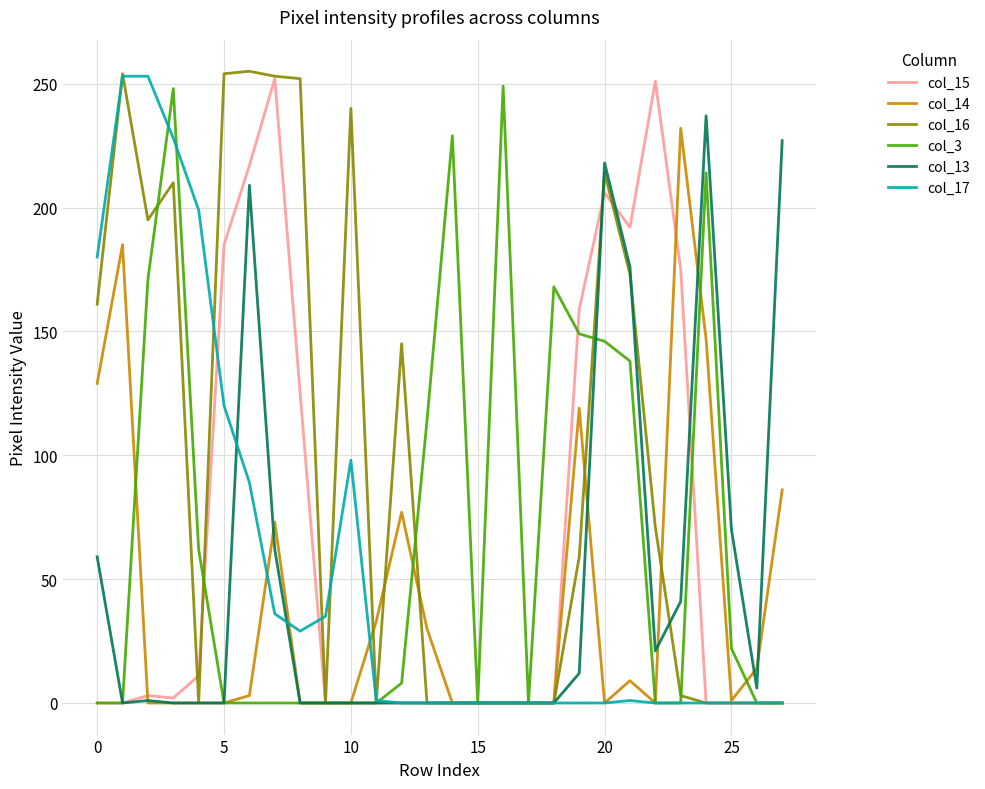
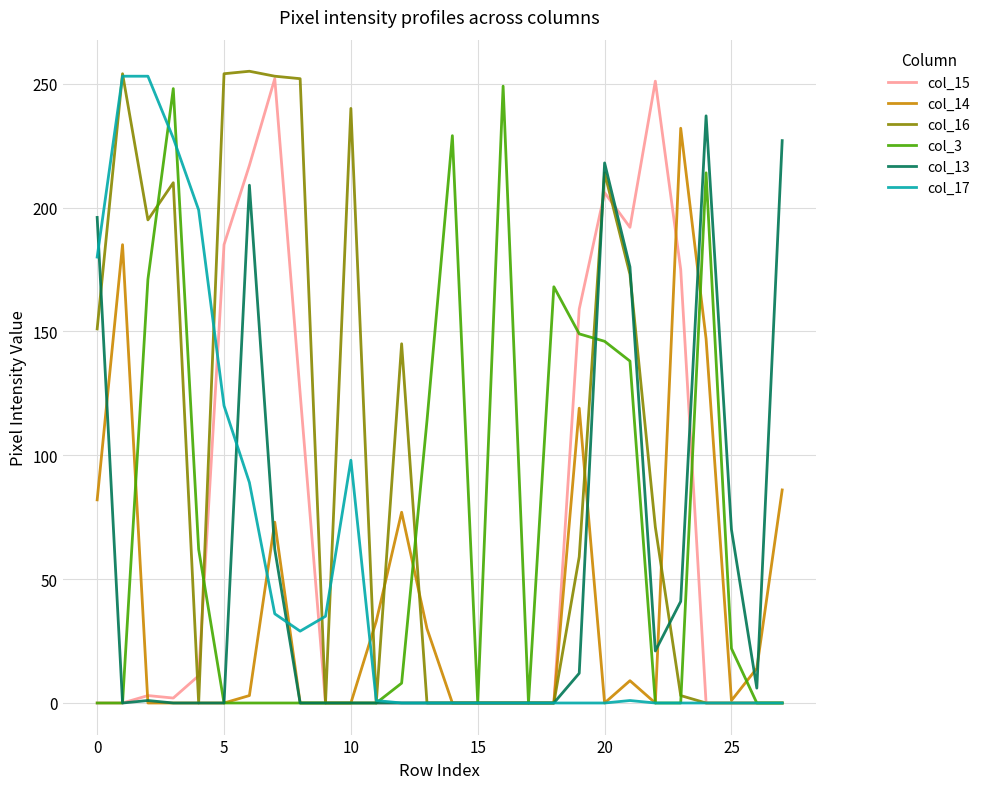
  {
    "col_15": {
      "5": 185,
      "20": 206
    },
    "col_14": {
-     "0": 129
+     "0": 82
    },
    "col_16": {
-     "0": 161,
+     "0": 151,
      "5": 254,
      "10": 240,
      "20": 214
    },
    "col_3": {
      "20": 146,
      "25": 22
    },
    "col_13": {
-     "0": 59,
+     "0": 196,
      "20": 218,
      "25": 70
    },
    "col_17": {
      "0": 180,
      "5": 120,
      "10": 98
    }
  }
